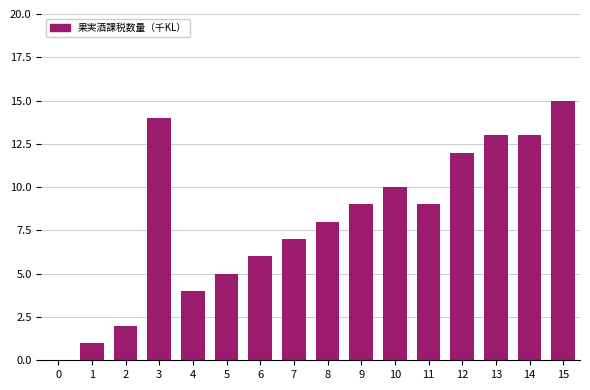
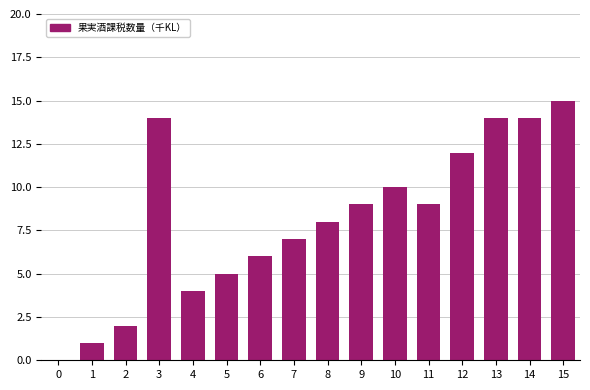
  {
    "0": 0,
    "1": 1,
    "2": 2,
    "3": 14,
    "4": 4,
    "5": 5,
    "6": 6,
    "7": 7,
    "8": 8,
    "9": 9,
    "10": 10,
    "11": 9,
    "12": 12,
-   "13": 13,
-   "14": 13,
+   "13": 14,
+   "14": 14,
    "15": 15
  }
